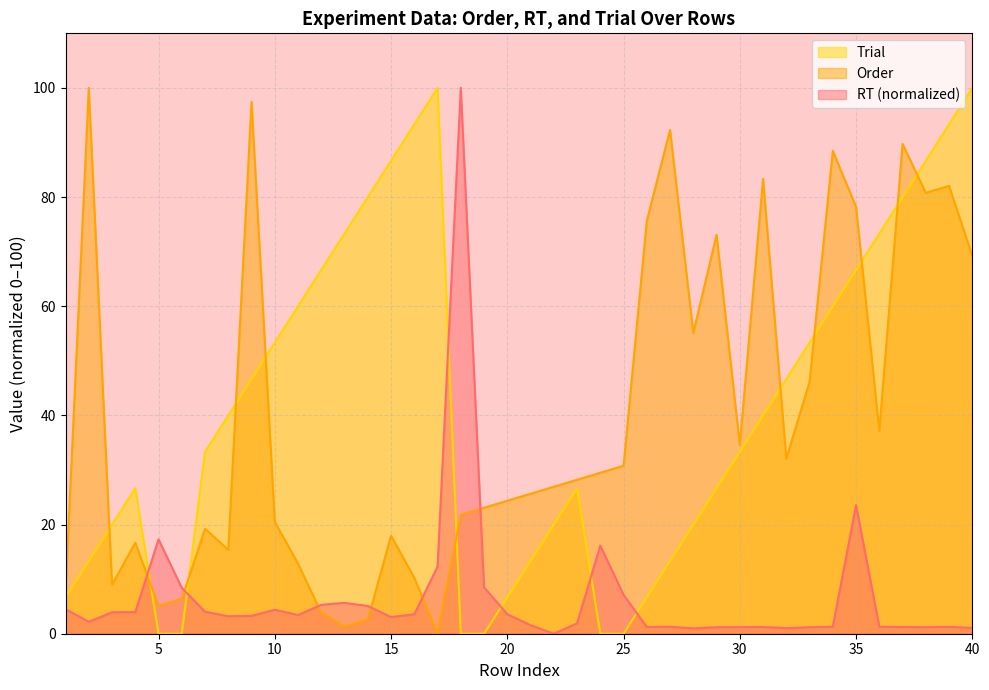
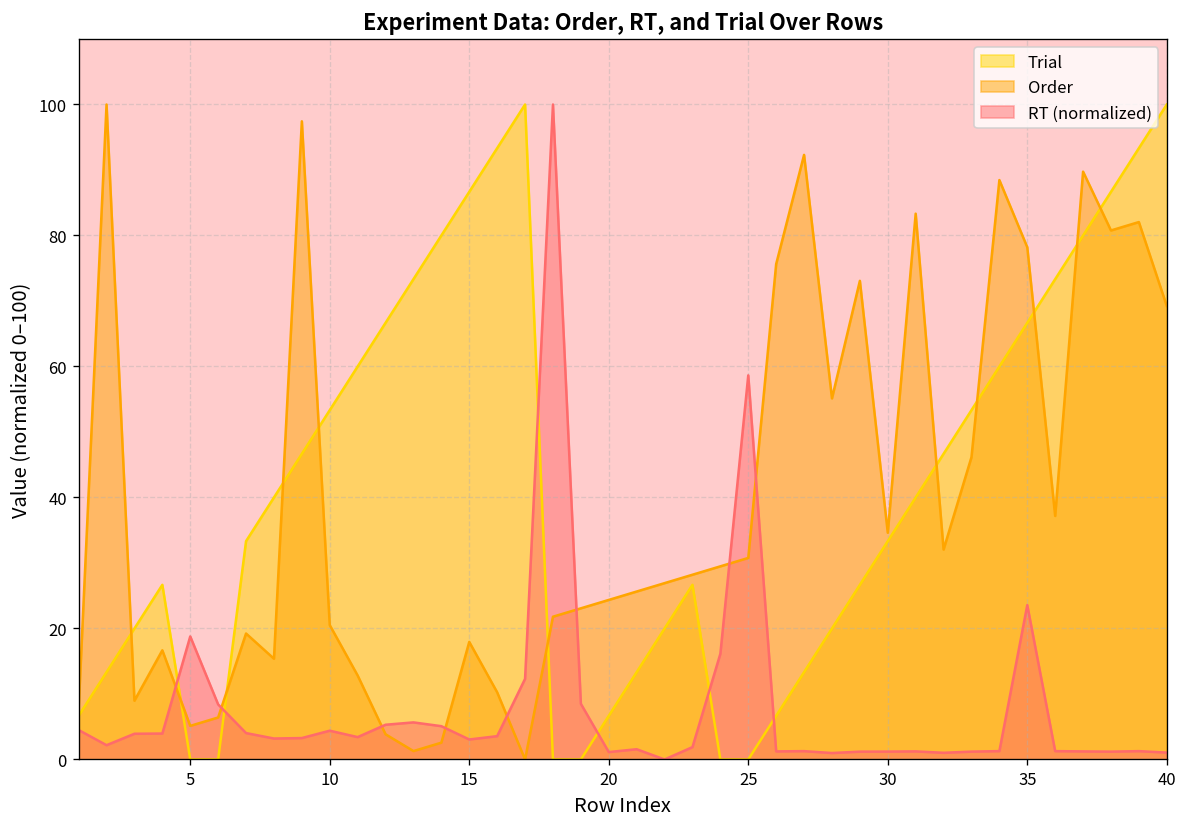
  {
    "RT (normalized)": {
-     "5": 17,
+     "5": 19,
      "10": 4,
      "15": 3,
-     "20": 4,
-     "25": 7,
+     "20": 1,
+     "25": 59,
      "30": 1,
      "35": 24,
      "40": 1
    }
  }
